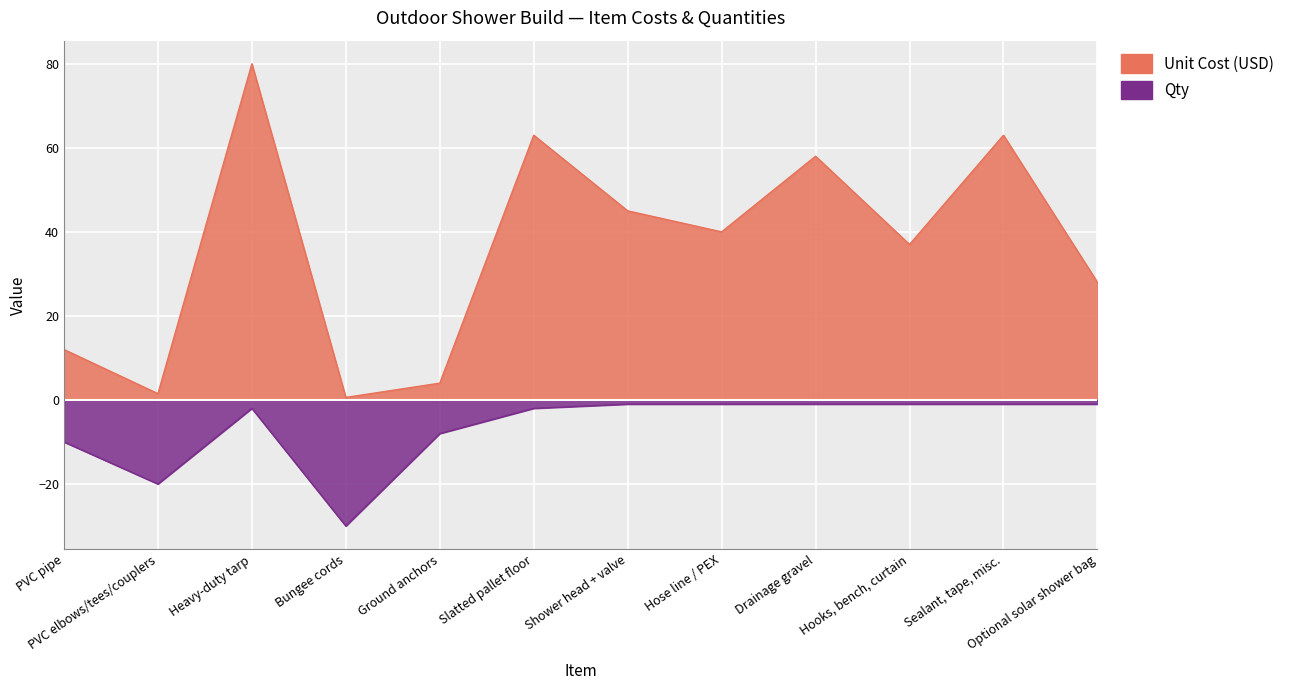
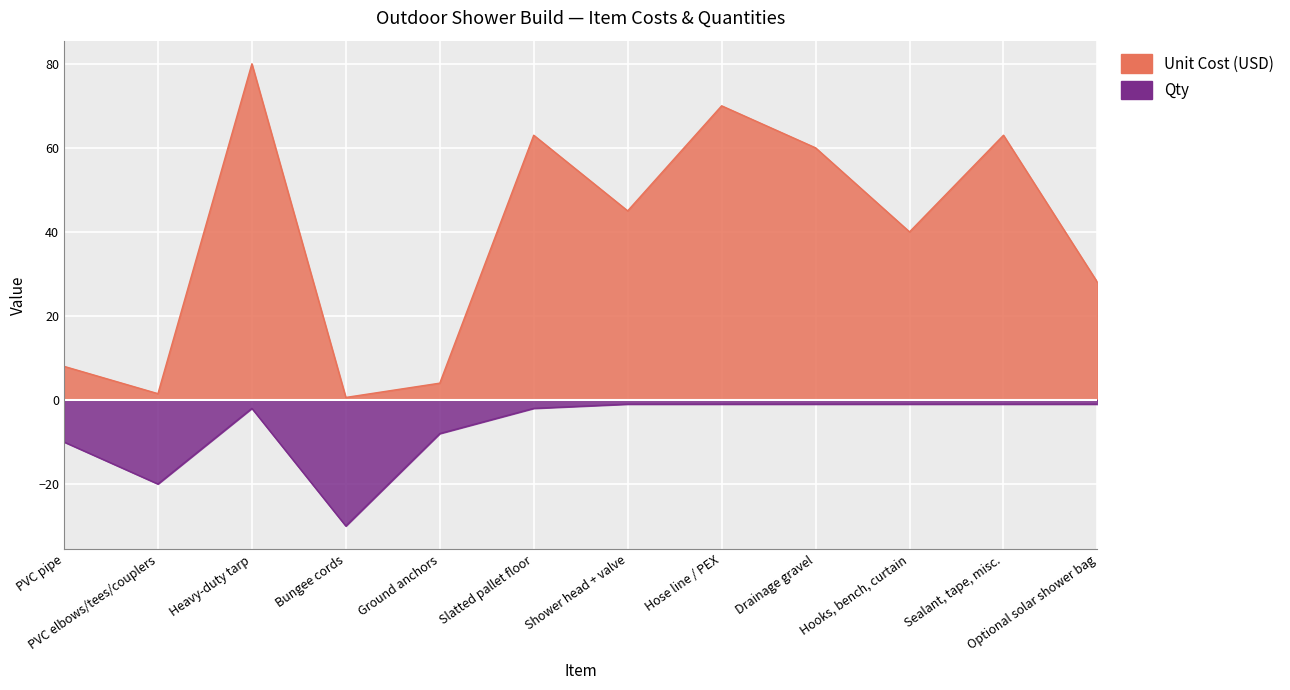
  {
    "Unit Cost (USD)": {
-     "PVC pipe": 12,
+     "PVC pipe": 8,
      "PVC elbows/tees/couplers": 2,
      "Heavy-duty tarp": 80,
      "Ground anchors": 4,
      "Slatted pallet floor": 63,
      "Shower head + valve": 45,
-     "Hose line / PEX": 40,
-     "Drainage gravel": 58,
-     "Hooks, bench, curtain": 37,
+     "Hose line / PEX": 70,
+     "Drainage gravel": 60,
+     "Hooks, bench, curtain": 40,
      "Sealant, tape, misc.": 63,
      "Optional solar shower bag": 28
    }
  }
